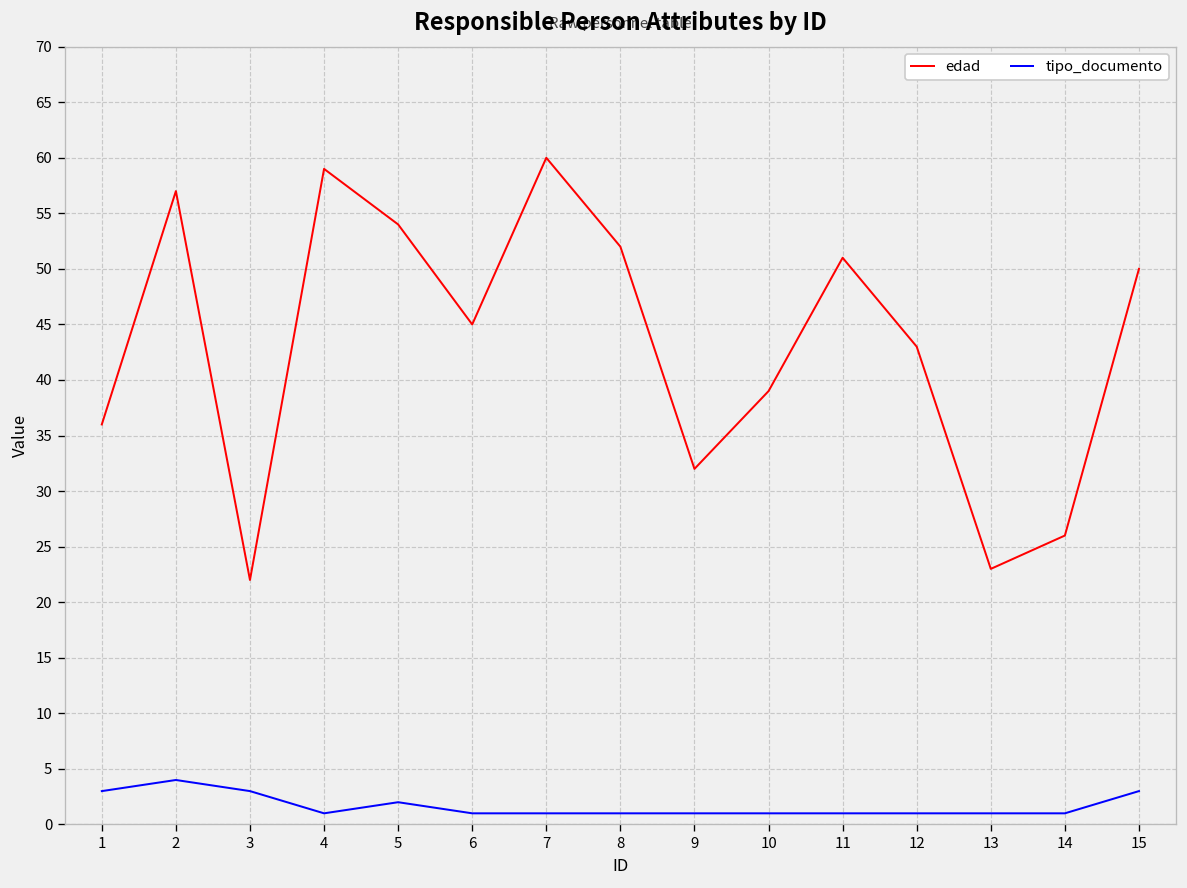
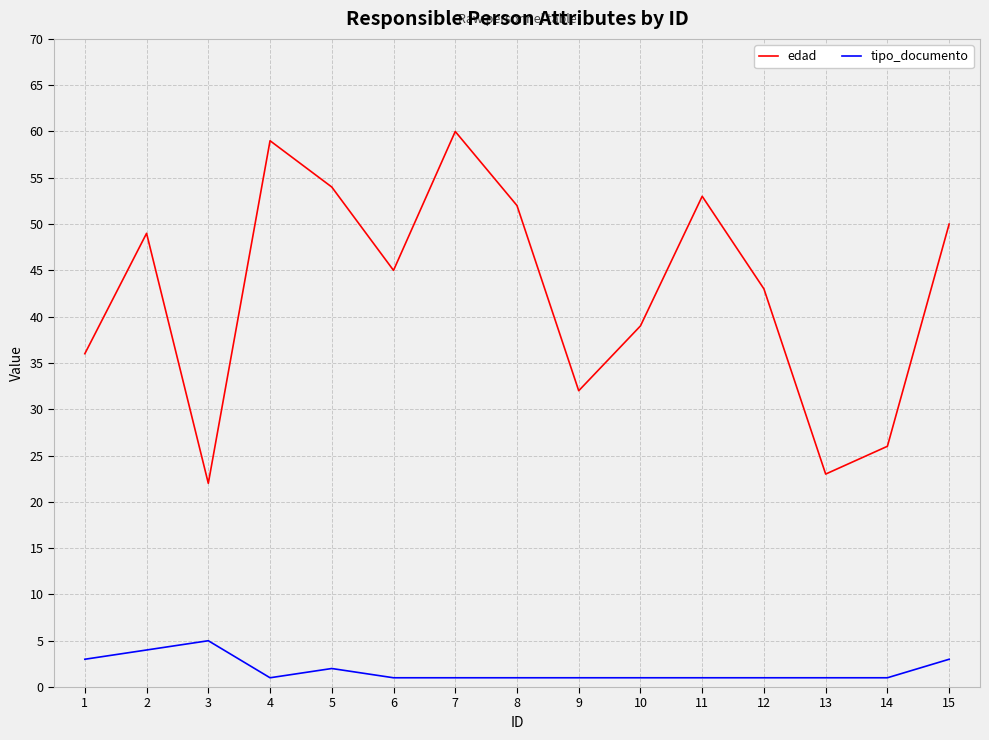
  {
    "edad": {
      "1": 36,
-     "2": 57,
+     "2": 49,
      "3": 22,
      "4": 59,
      "5": 54,
      "6": 45,
      "7": 60,
      "8": 52,
      "9": 32,
      "10": 39,
-     "11": 51,
+     "11": 53,
      "12": 43,
      "13": 23,
      "14": 26,
      "15": 50
    },
    "tipo_documento": {
      "1": 3,
      "2": 4,
-     "3": 3,
+     "3": 5,
      "4": 1,
      "5": 2,
      "6": 1,
      "7": 1,
      "8": 1,
      "9": 1,
      "10": 1,
      "11": 1,
      "12": 1,
      "13": 1,
      "14": 1,
      "15": 3
    }
  }
